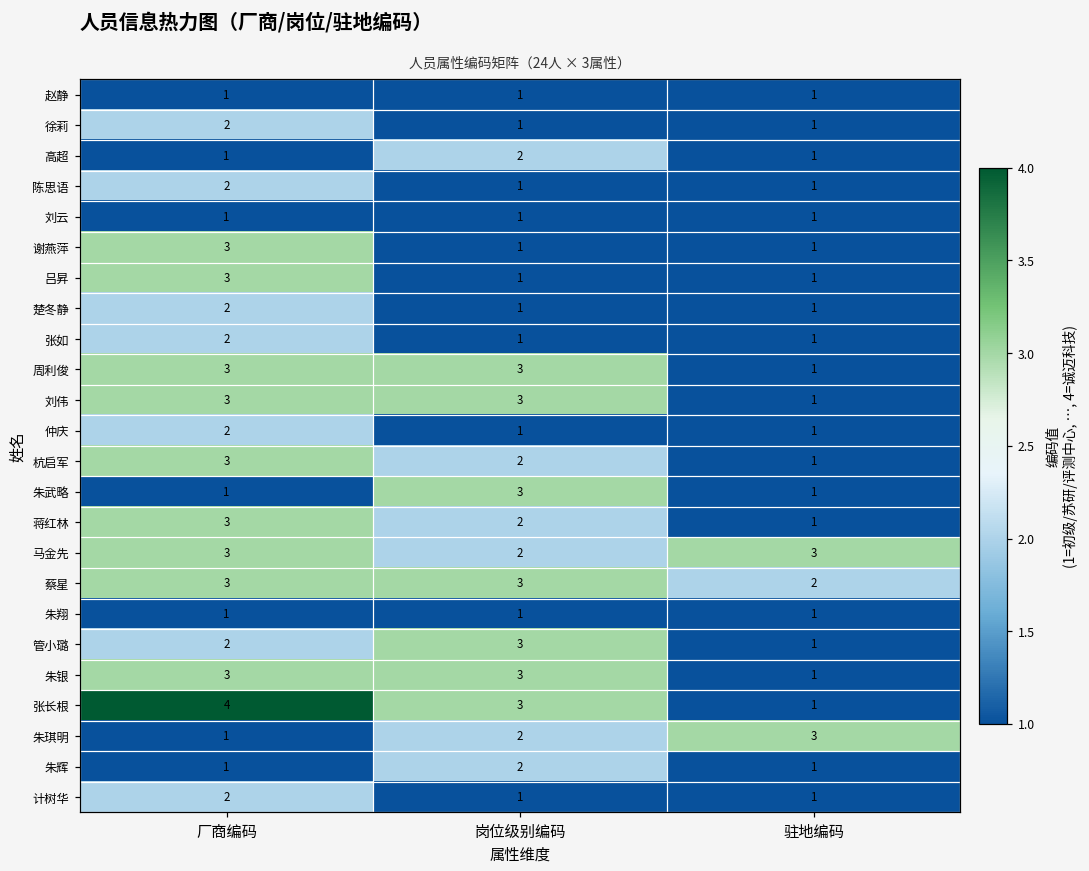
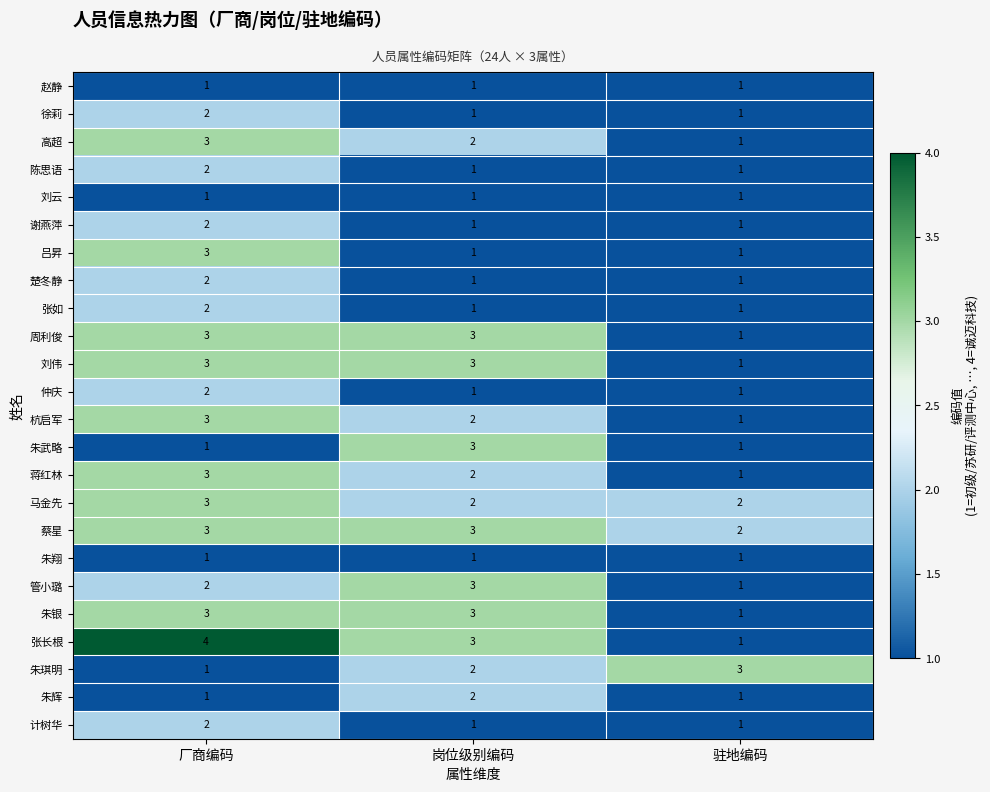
  {
    "赵静": {
      "厂商编码": 1,
      "岗位级别编码": 1,
      "驻地编码": 1
    },
    "徐莉": {
      "厂商编码": 2,
      "岗位级别编码": 1,
      "驻地编码": 1
    },
    "高超": {
-     "厂商编码": 1,
+     "厂商编码": 3,
      "岗位级别编码": 2,
      "驻地编码": 1
    },
    "陈思语": {
      "厂商编码": 2,
      "岗位级别编码": 1,
      "驻地编码": 1
    },
    "刘云": {
      "厂商编码": 1,
      "岗位级别编码": 1,
      "驻地编码": 1
    },
    "谢燕萍": {
-     "厂商编码": 3,
+     "厂商编码": 2,
      "岗位级别编码": 1,
      "驻地编码": 1
    },
    "吕昇": {
      "厂商编码": 3,
      "岗位级别编码": 1,
      "驻地编码": 1
    },
    "楚冬静": {
      "厂商编码": 2,
      "岗位级别编码": 1,
      "驻地编码": 1
    },
    "张如": {
      "厂商编码": 2,
      "岗位级别编码": 1,
      "驻地编码": 1
    },
    "周利俊": {
      "厂商编码": 3,
      "岗位级别编码": 3,
      "驻地编码": 1
    },
    "刘伟": {
      "厂商编码": 3,
      "岗位级别编码": 3,
      "驻地编码": 1
    },
    "仲庆": {
      "厂商编码": 2,
      "岗位级别编码": 1,
      "驻地编码": 1
    },
    "杭启军": {
      "厂商编码": 3,
      "岗位级别编码": 2,
      "驻地编码": 1
    },
    "朱武略": {
      "厂商编码": 1,
      "岗位级别编码": 3,
      "驻地编码": 1
    },
    "蒋红林": {
      "厂商编码": 3,
      "岗位级别编码": 2,
      "驻地编码": 1
    },
    "马金先": {
      "厂商编码": 3,
      "岗位级别编码": 2,
-     "驻地编码": 3
+     "驻地编码": 2
    },
    "蔡星": {
      "厂商编码": 3,
      "岗位级别编码": 3,
      "驻地编码": 2
    },
    "朱翔": {
      "厂商编码": 1,
      "岗位级别编码": 1,
      "驻地编码": 1
    },
    "管小璐": {
      "厂商编码": 2,
      "岗位级别编码": 3,
      "驻地编码": 1
    },
    "朱银": {
      "厂商编码": 3,
      "岗位级别编码": 3,
      "驻地编码": 1
    },
    "张长根": {
      "厂商编码": 4,
      "岗位级别编码": 3,
      "驻地编码": 1
    },
    "朱琪明": {
      "厂商编码": 1,
      "岗位级别编码": 2,
      "驻地编码": 3
    },
    "朱辉": {
      "厂商编码": 1,
      "岗位级别编码": 2,
      "驻地编码": 1
    },
    "计树华": {
      "厂商编码": 2,
      "岗位级别编码": 1,
      "驻地编码": 1
    }
  }
